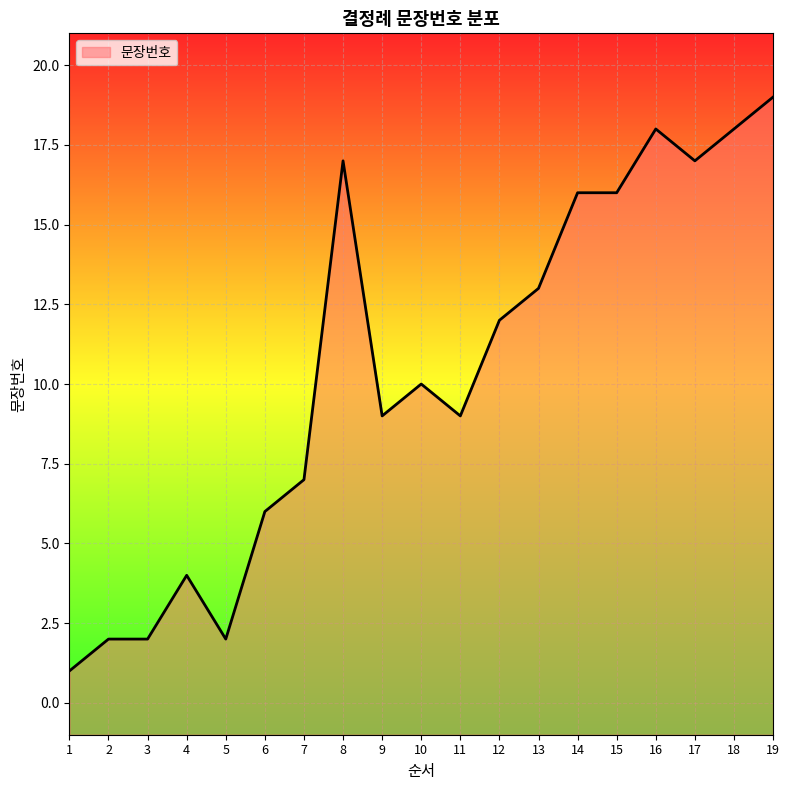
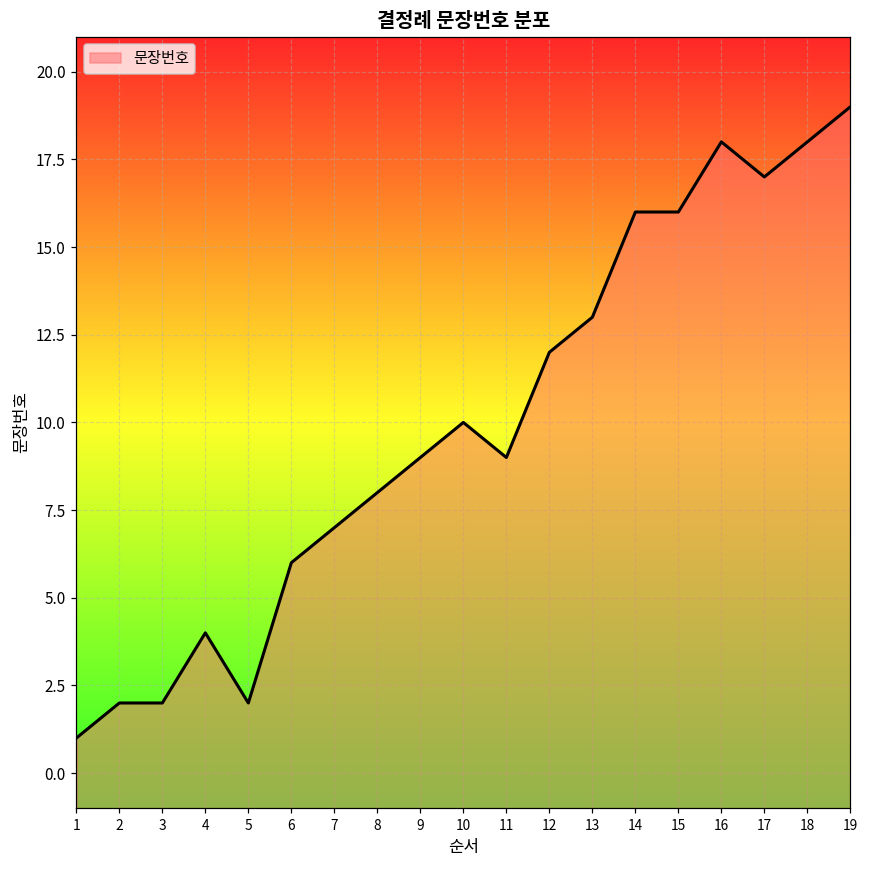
  {
    "1": 1,
    "2": 2,
    "3": 2,
    "4": 4,
    "5": 2,
    "6": 6,
    "7": 7,
-   "8": 17,
+   "8": 8,
    "9": 9,
    "10": 10,
    "11": 9,
    "12": 12,
    "13": 13,
    "14": 16,
    "15": 16,
    "16": 18,
    "17": 17,
    "18": 18,
    "19": 19
  }
